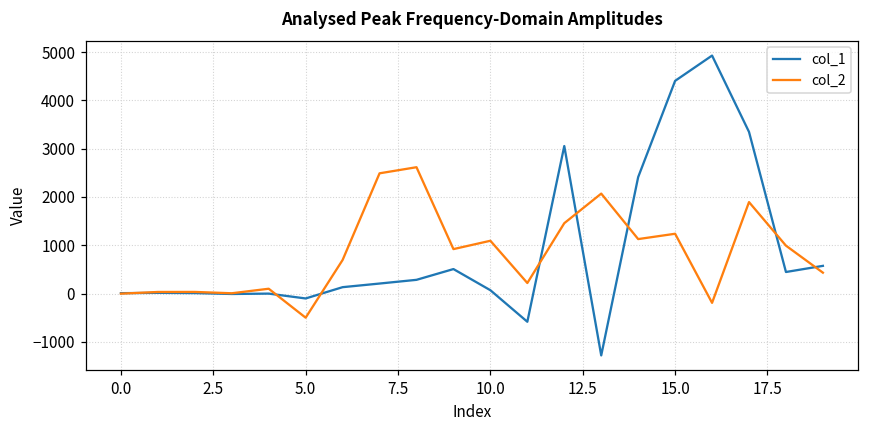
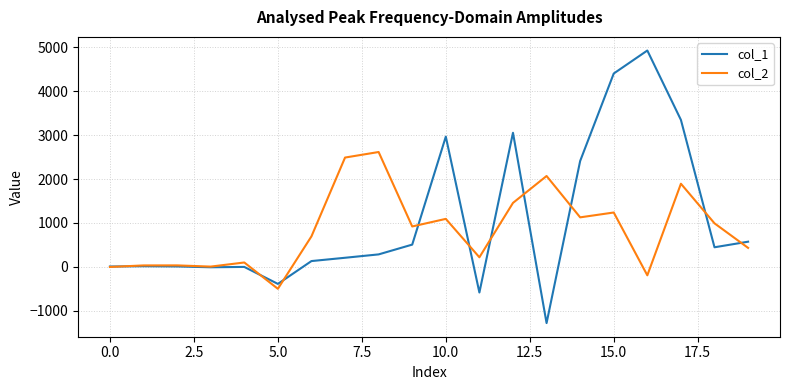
  {
    "col_1": {
-     "5.0": -100,
-     "10.0": 100,
+     "5.0": -400,
+     "10.0": 3000,
      "15.0": 4400
    },
    "col_2": {
      "5.0": -500,
      "10.0": 1100,
      "15.0": 1200
    }
  }
